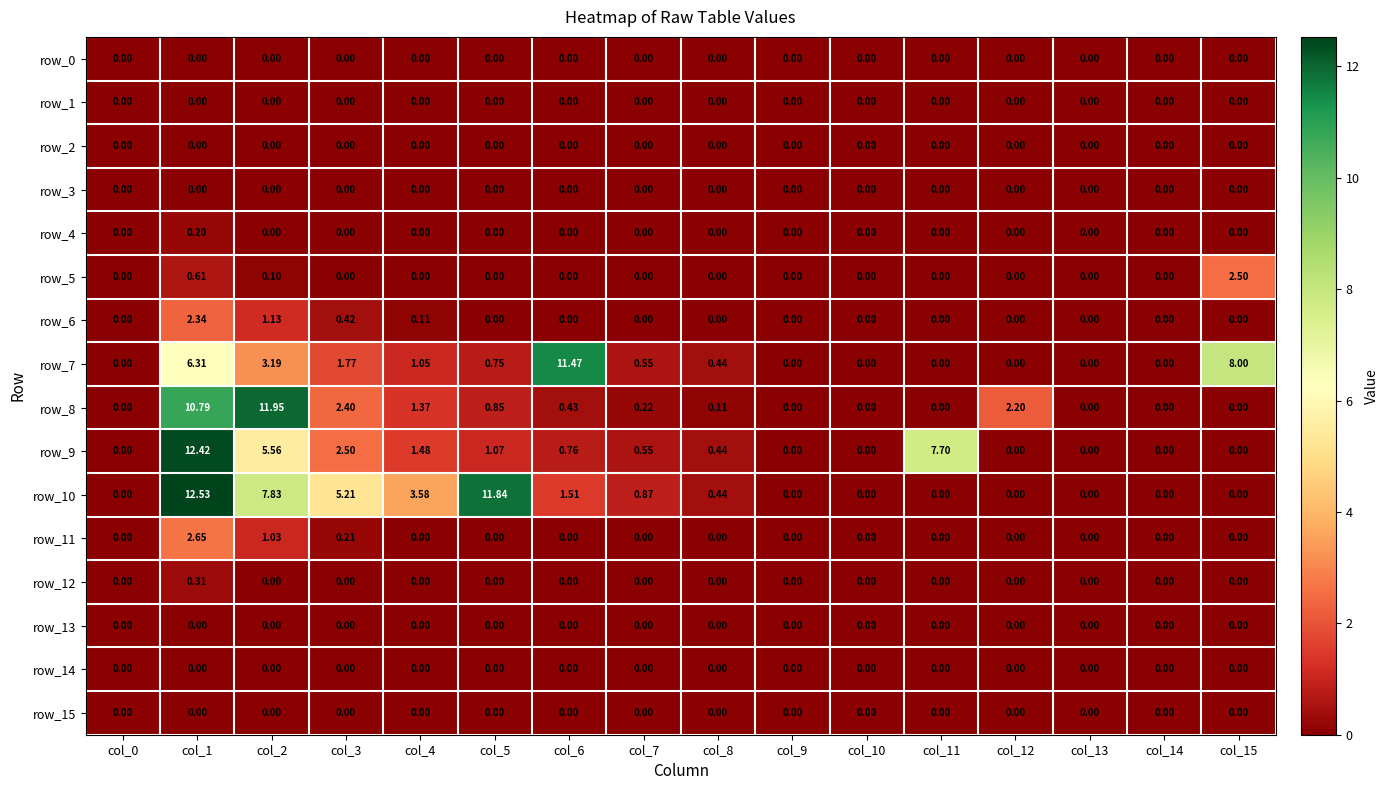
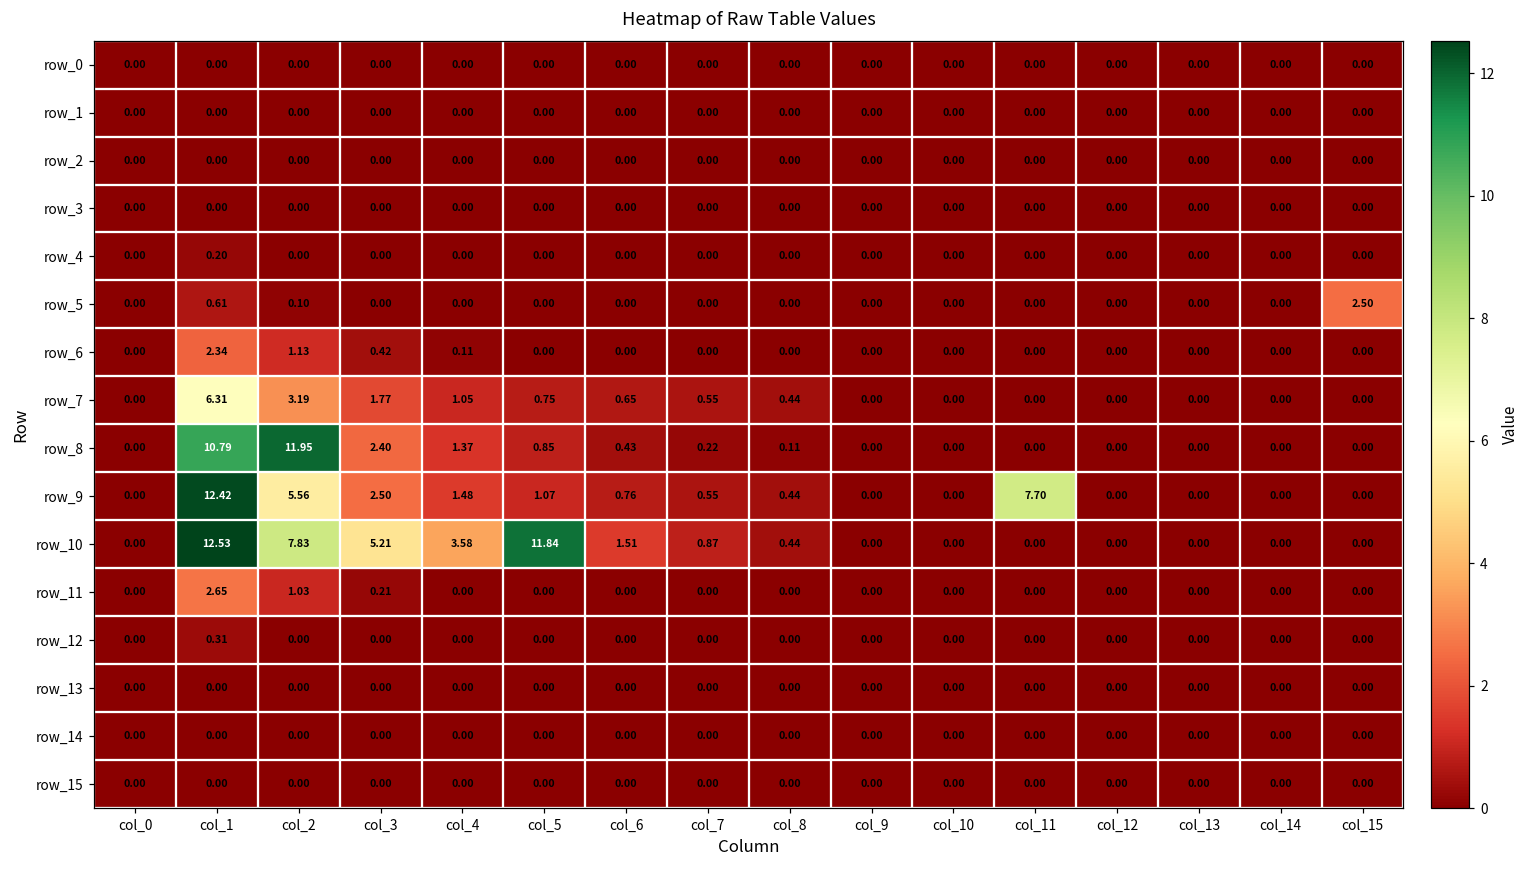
  {
    "row_7": {
      "col_0": 0.00,
      "col_1": 6.31,
      "col_2": 3.19,
      "col_3": 1.77,
      "col_4": 1.05,
      "col_5": 0.75,
-     "col_6": 11.47,
+     "col_6": 0.65,
      "col_7": 0.55,
      "col_8": 0.44,
      "col_9": 0.00,
      "col_10": 0.00,
      "col_11": 0.00,
      "col_12": 0.00,
      "col_13": 0.00,
      "col_14": 0.00,
-     "col_15": 8.00
+     "col_15": 0.00
    },
    "row_8": {
      "col_0": 0.00,
      "col_1": 10.79,
      "col_2": 11.95,
      "col_3": 2.40,
      "col_4": 1.37,
      "col_5": 0.85,
      "col_6": 0.43,
      "col_7": 0.22,
      "col_8": 0.11,
      "col_9": 0.00,
      "col_10": 0.00,
      "col_11": 0.00,
-     "col_12": 2.20,
+     "col_12": 0.00,
      "col_13": 0.00,
      "col_14": 0.00,
      "col_15": 0.00
    }
  }
